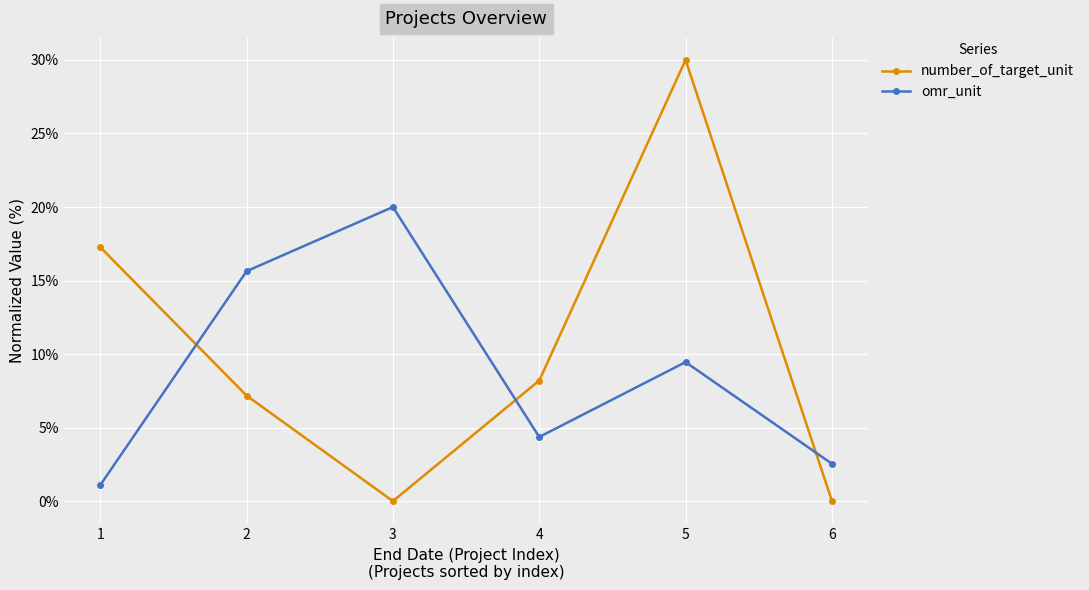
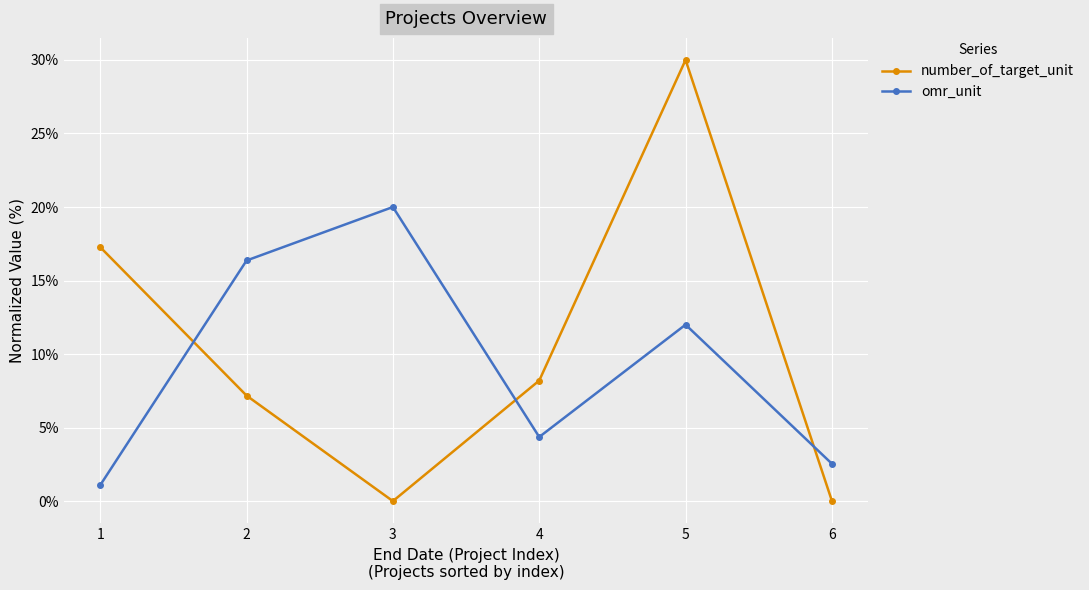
  {
    "number_of_target_unit": {
      "1": "17.3%",
      "2": "7.2%",
      "3": "0.0%",
      "4": "8.2%",
      "5": "30.0%",
      "6": "0.0%"
    },
    "omr_unit": {
      "1": "1.1%",
-     "2": "15.6%",
+     "2": "16.4%",
      "3": "20.0%",
      "4": "4.4%",
-     "5": "9.5%",
+     "5": "12.0%",
      "6": "2.5%"
    }
  }
